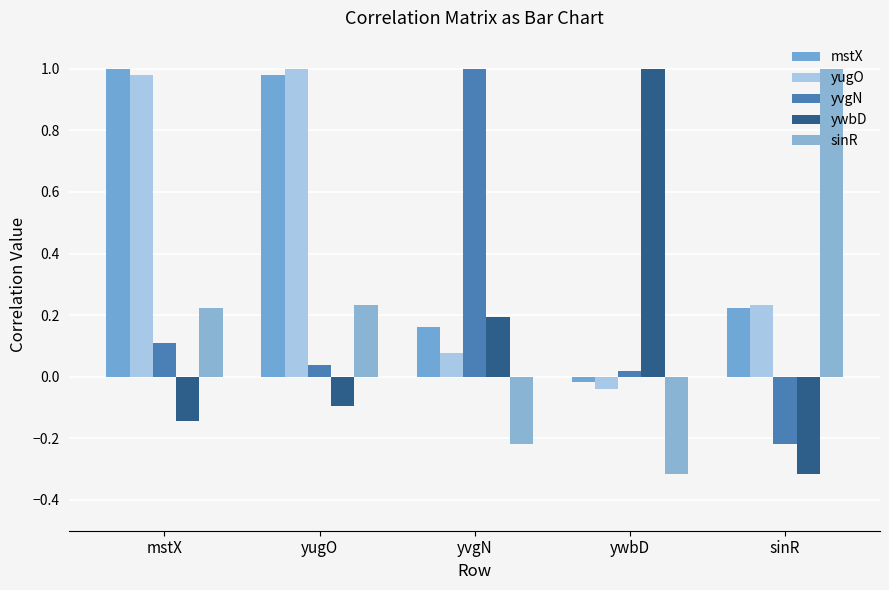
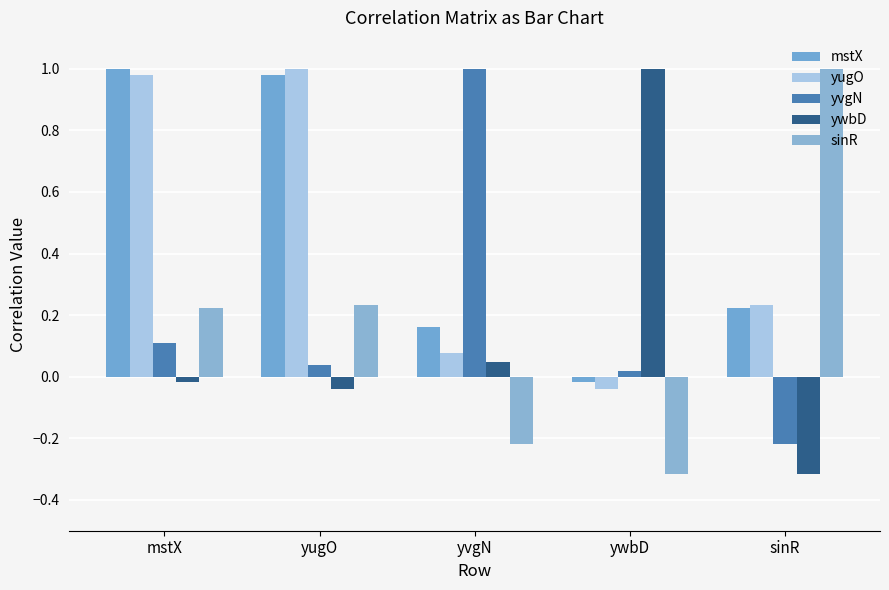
  {
    "yvgN": {
      "mstX": 0.11,
      "yugO": 0.04,
      "yvgN": 1.00,
      "ywbD": 0.02,
      "sinR": -0.22
    },
    "ywbD": {
-     "mstX": -0.14,
-     "yugO": -0.09,
-     "yvgN": 0.19,
+     "mstX": -0.02,
+     "yugO": -0.04,
+     "yvgN": 0.05,
      "ywbD": 1.00,
      "sinR": -0.31
    }
  }
